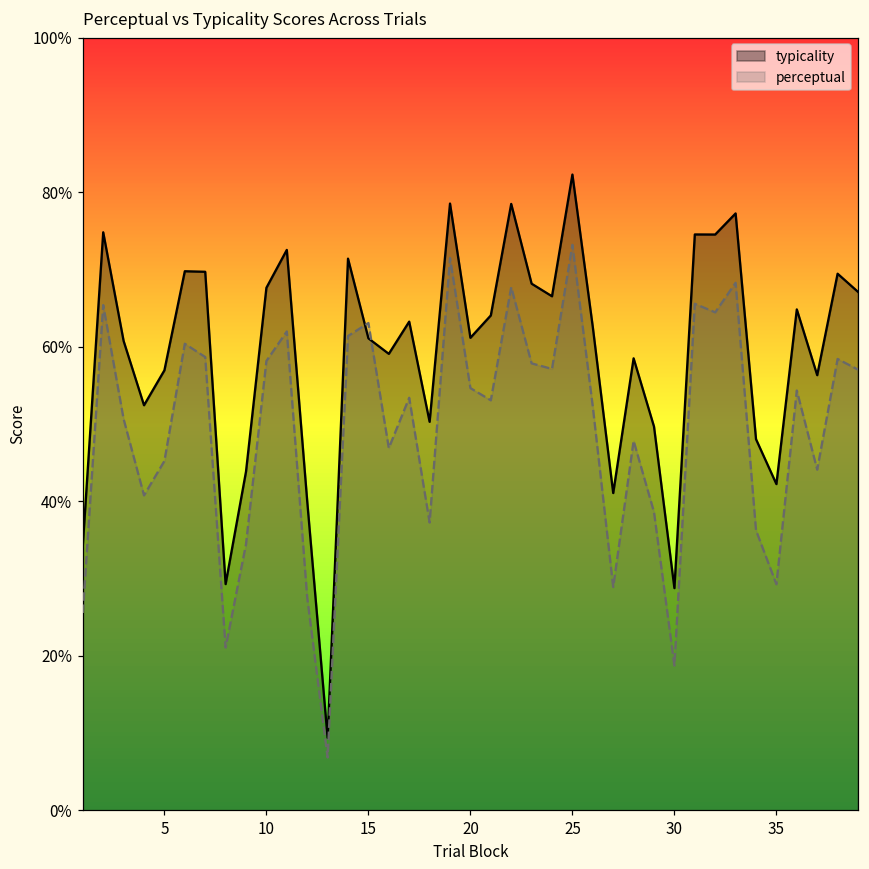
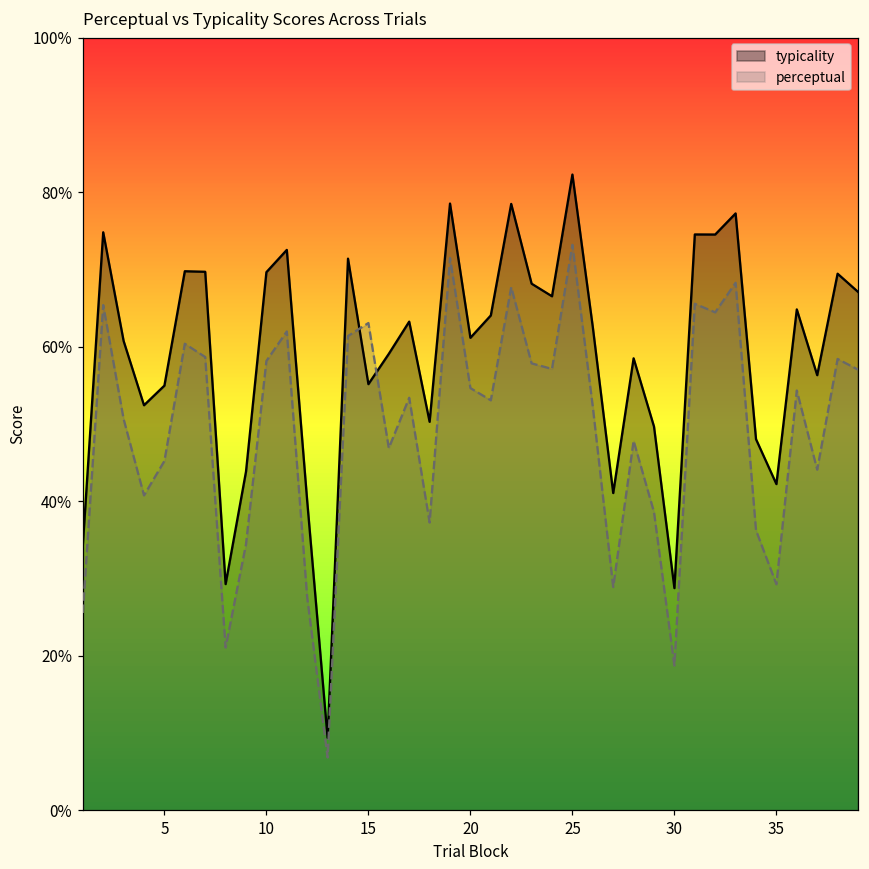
  {
    "typicality": {
-     "5": "57%",
-     "10": "68%",
-     "15": "61%",
+     "5": "55%",
+     "10": "70%",
+     "15": "55%",
      "20": "61%",
      "25": "82%",
      "30": "29%",
      "35": "42%"
    },
    "perceptual": {
      "5": "45%",
      "10": "58%",
      "15": "63%",
      "20": "55%",
      "25": "73%",
      "30": "19%",
      "35": "29%"
    }
  }
